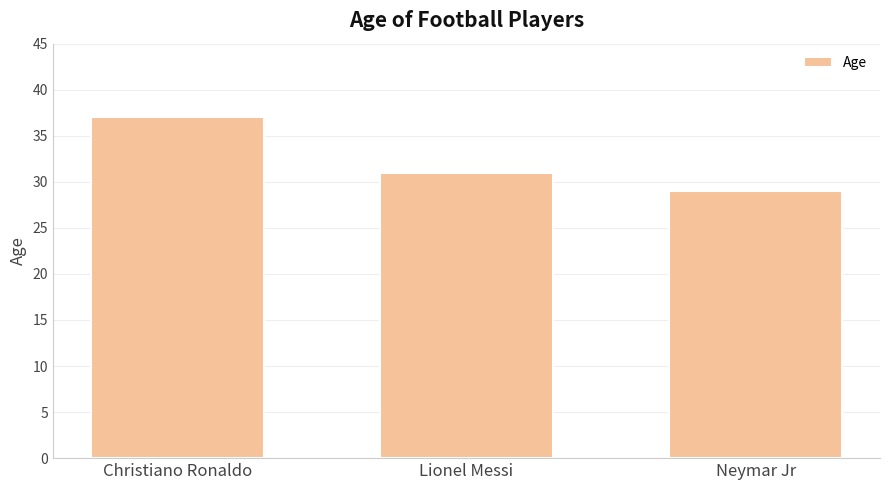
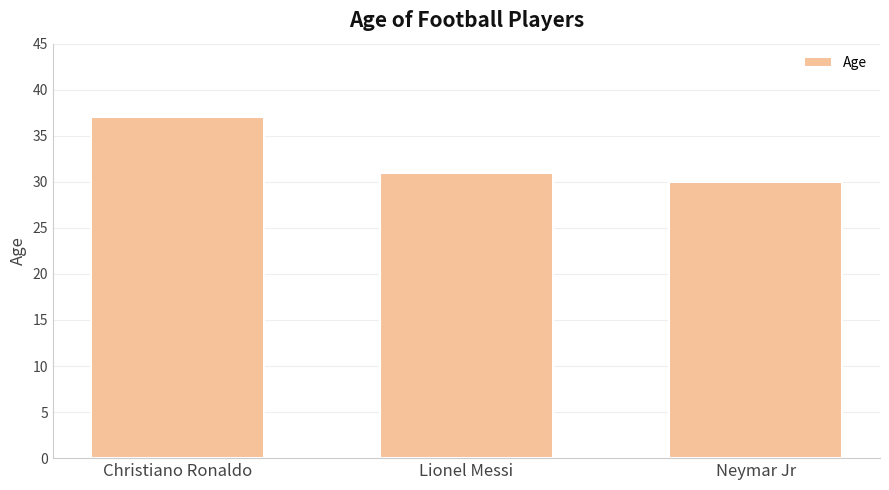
  {
    "Christiano Ronaldo": 37,
    "Lionel Messi": 31,
-   "Neymar Jr": 29
+   "Neymar Jr": 30
  }
